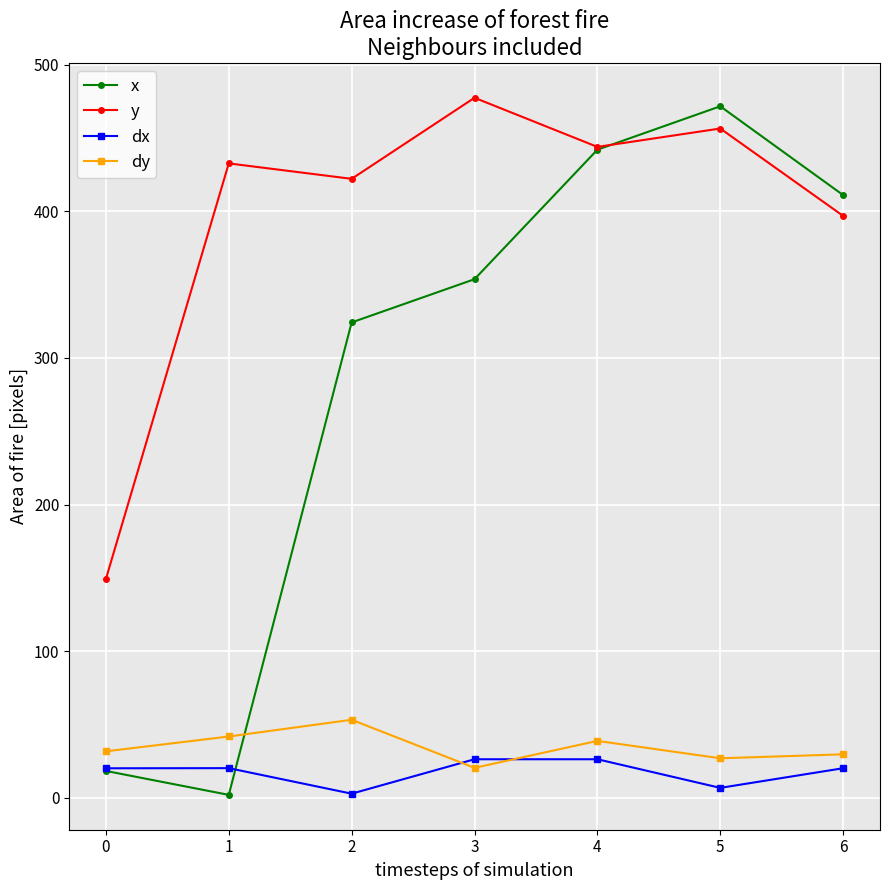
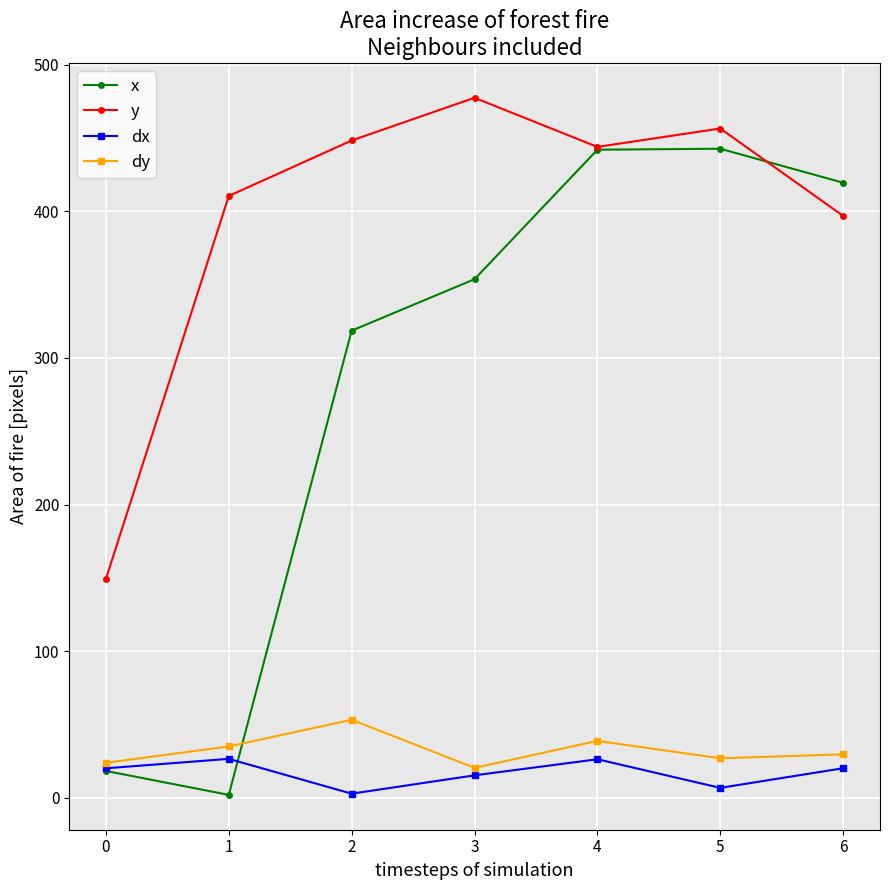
  {
    "x": {
      "0": 18,
      "1": 2,
-     "2": 324,
+     "2": 319,
      "3": 354,
      "4": 442,
-     "5": 472,
-     "6": 411
+     "5": 443,
+     "6": 419
    },
    "y": {
      "0": 149,
-     "1": 433,
-     "2": 422,
+     "1": 410,
+     "2": 448,
      "3": 477,
      "4": 444,
      "5": 456,
      "6": 397
    },
    "dx": {
      "0": 20,
-     "1": 20,
+     "1": 27,
      "2": 3,
-     "3": 26,
+     "3": 15,
      "4": 26,
      "5": 7,
      "6": 20
    },
    "dy": {
-     "0": 32,
-     "1": 42,
+     "0": 24,
+     "1": 35,
      "2": 53,
      "3": 21,
      "4": 39,
      "5": 27,
      "6": 30
    }
  }
